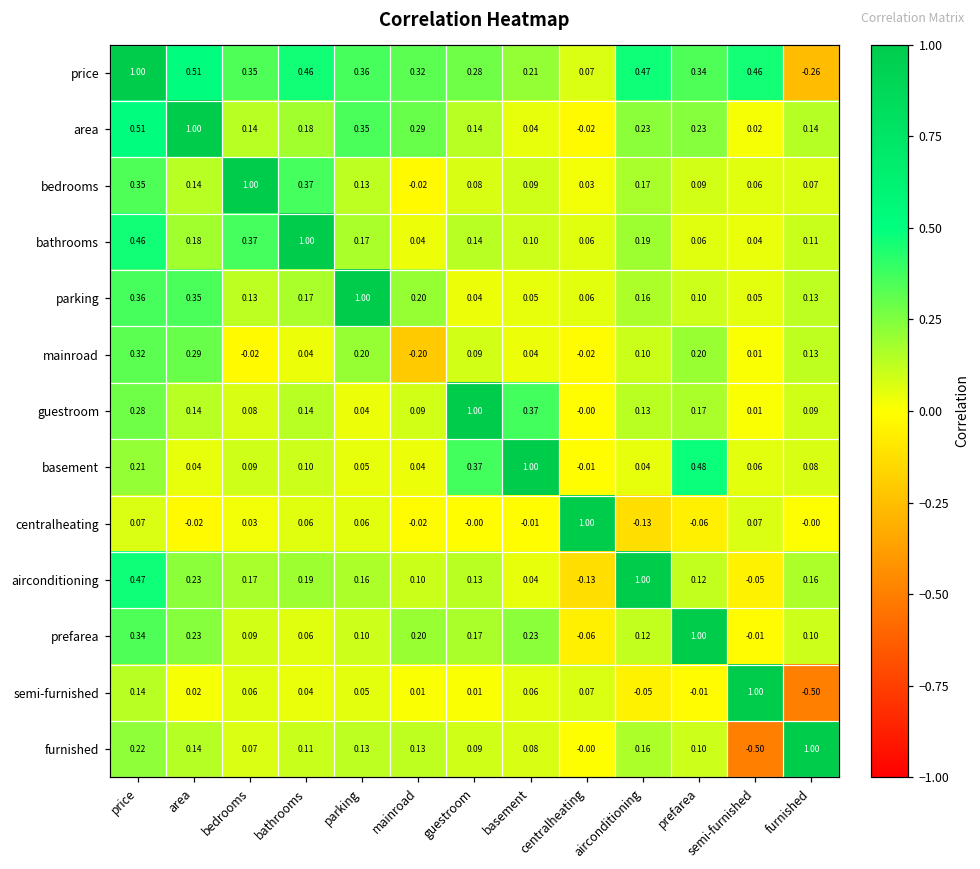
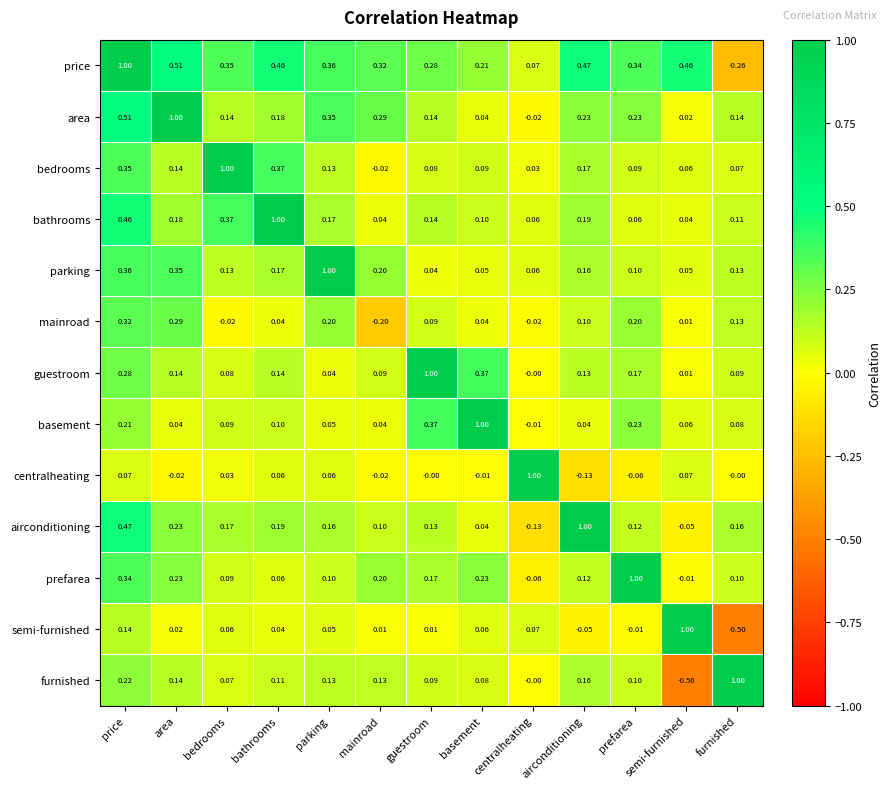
  {
    "price": {
      "price": 1.00,
      "area": 0.51,
      "bedrooms": 0.35,
      "bathrooms": 0.46,
      "parking": 0.36,
      "mainroad": 0.32,
      "guestroom": 0.28,
      "basement": 0.21,
      "centralheating": 0.07,
      "airconditioning": 0.47,
      "prefarea": 0.34,
      "semi-furnished": 0.46,
      "furnished": -0.26
    },
    "area": {
      "price": 0.51,
      "area": 1.00,
      "bedrooms": 0.14,
      "bathrooms": 0.18,
      "parking": 0.35,
      "mainroad": 0.29,
      "guestroom": 0.14,
      "basement": 0.04,
      "centralheating": -0.02,
      "airconditioning": 0.23,
      "prefarea": 0.23,
      "semi-furnished": 0.02,
      "furnished": 0.14
    },
    "bedrooms": {
      "price": 0.35,
      "area": 0.14,
      "bedrooms": 1.00,
      "bathrooms": 0.37,
      "parking": 0.13,
      "mainroad": -0.02,
      "guestroom": 0.08,
      "basement": 0.09,
      "centralheating": 0.03,
      "airconditioning": 0.17,
      "prefarea": 0.09,
      "semi-furnished": 0.06,
      "furnished": 0.07
    },
    "bathrooms": {
      "price": 0.46,
      "area": 0.18,
      "bedrooms": 0.37,
      "bathrooms": 1.00,
      "parking": 0.17,
      "mainroad": 0.04,
      "guestroom": 0.14,
      "basement": 0.10,
      "centralheating": 0.06,
      "airconditioning": 0.19,
      "prefarea": 0.06,
      "semi-furnished": 0.04,
      "furnished": 0.11
    },
    "parking": {
      "price": 0.36,
      "area": 0.35,
      "bedrooms": 0.13,
      "bathrooms": 0.17,
      "parking": 1.00,
      "mainroad": 0.20,
      "guestroom": 0.04,
      "basement": 0.05,
      "centralheating": 0.06,
      "airconditioning": 0.16,
      "prefarea": 0.10,
      "semi-furnished": 0.05,
      "furnished": 0.13
    },
    "mainroad": {
      "price": 0.32,
      "area": 0.29,
      "bedrooms": -0.02,
      "bathrooms": 0.04,
      "parking": 0.20,
      "mainroad": -0.20,
      "guestroom": 0.09,
      "basement": 0.04,
      "centralheating": -0.02,
      "airconditioning": 0.10,
      "prefarea": 0.20,
      "semi-furnished": 0.01,
      "furnished": 0.13
    },
    "guestroom": {
      "price": 0.28,
      "area": 0.14,
      "bedrooms": 0.08,
      "bathrooms": 0.14,
      "parking": 0.04,
      "mainroad": 0.09,
      "guestroom": 1.00,
      "basement": 0.37,
      "centralheating": -0.00,
      "airconditioning": 0.13,
      "prefarea": 0.17,
      "semi-furnished": 0.01,
      "furnished": 0.09
    },
    "basement": {
      "price": 0.21,
      "area": 0.04,
      "bedrooms": 0.09,
      "bathrooms": 0.10,
      "parking": 0.05,
      "mainroad": 0.04,
      "guestroom": 0.37,
      "basement": 1.00,
      "centralheating": -0.01,
      "airconditioning": 0.04,
-     "prefarea": 0.48,
+     "prefarea": 0.23,
      "semi-furnished": 0.06,
      "furnished": 0.08
    },
    "centralheating": {
      "price": 0.07,
      "area": -0.02,
      "bedrooms": 0.03,
      "bathrooms": 0.06,
      "parking": 0.06,
      "mainroad": -0.02,
      "guestroom": -0.00,
      "basement": -0.01,
      "centralheating": 1.00,
      "airconditioning": -0.13,
      "prefarea": -0.06,
      "semi-furnished": 0.07,
      "furnished": -0.00
    },
    "airconditioning": {
      "price": 0.47,
      "area": 0.23,
      "bedrooms": 0.17,
      "bathrooms": 0.19,
      "parking": 0.16,
      "mainroad": 0.10,
      "guestroom": 0.13,
      "basement": 0.04,
      "centralheating": -0.13,
      "airconditioning": 1.00,
      "prefarea": 0.12,
      "semi-furnished": -0.05,
      "furnished": 0.16
    },
    "prefarea": {
      "price": 0.34,
      "area": 0.23,
      "bedrooms": 0.09,
      "bathrooms": 0.06,
      "parking": 0.10,
      "mainroad": 0.20,
      "guestroom": 0.17,
      "basement": 0.23,
      "centralheating": -0.06,
      "airconditioning": 0.12,
      "prefarea": 1.00,
      "semi-furnished": -0.01,
      "furnished": 0.10
    },
    "semi-furnished": {
      "price": 0.14,
      "area": 0.02,
      "bedrooms": 0.06,
      "bathrooms": 0.04,
      "parking": 0.05,
      "mainroad": 0.01,
      "guestroom": 0.01,
      "basement": 0.06,
      "centralheating": 0.07,
      "airconditioning": -0.05,
      "prefarea": -0.01,
      "semi-furnished": 1.00,
      "furnished": -0.50
    },
    "furnished": {
      "price": 0.22,
      "area": 0.14,
      "bedrooms": 0.07,
      "bathrooms": 0.11,
      "parking": 0.13,
      "mainroad": 0.13,
      "guestroom": 0.09,
      "basement": 0.08,
      "centralheating": -0.00,
      "airconditioning": 0.16,
      "prefarea": 0.10,
      "semi-furnished": -0.50,
      "furnished": 1.00
    }
  }
